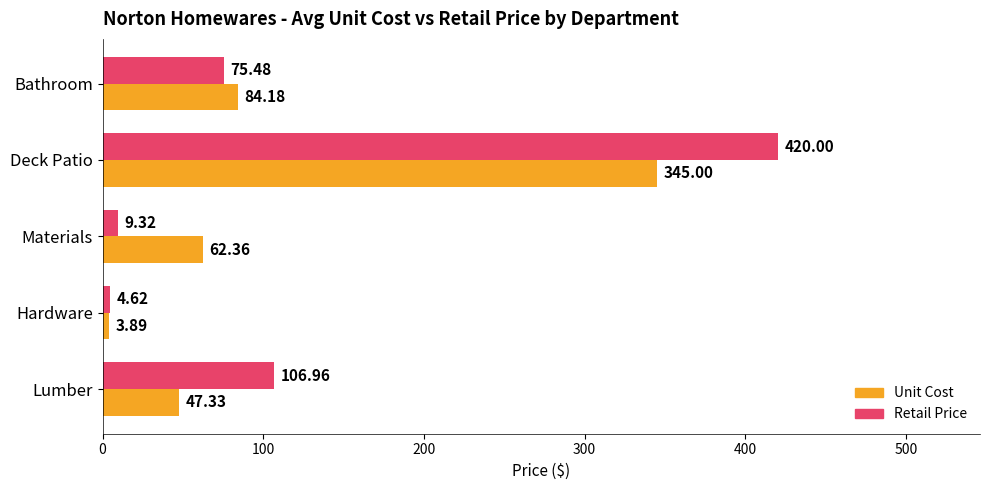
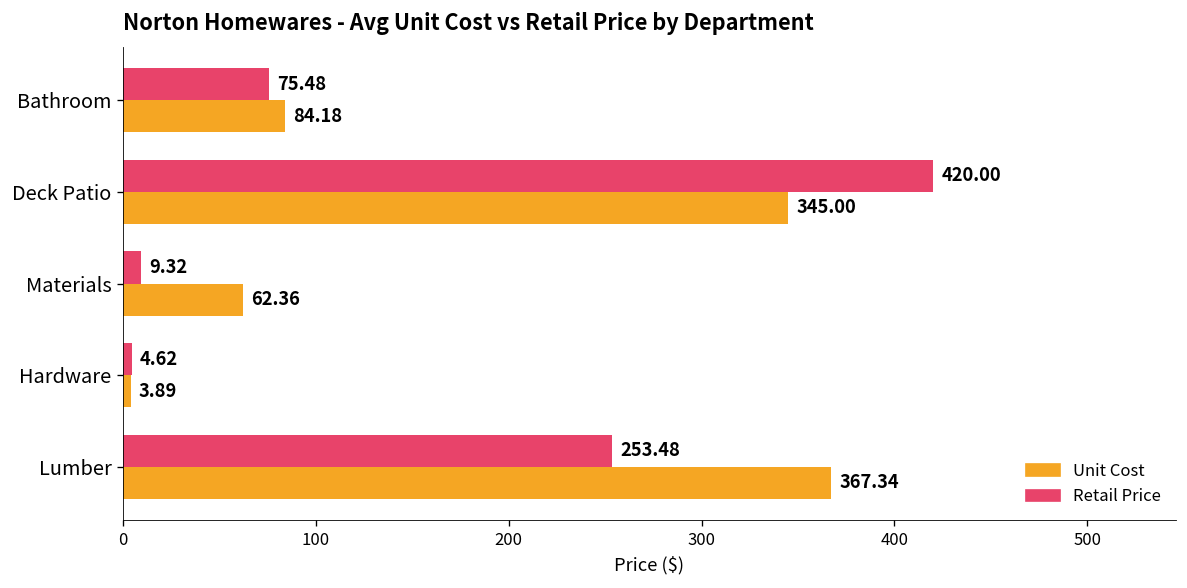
  {
    "Unit Cost": {
      "Bathroom": 84.18,
      "Deck Patio": 345.00,
      "Materials": 62.36,
      "Hardware": 3.89,
-     "Lumber": 47.33
+     "Lumber": 367.34
    },
    "Retail Price": {
      "Bathroom": 75.48,
      "Deck Patio": 420.00,
      "Materials": 9.32,
      "Hardware": 4.62,
-     "Lumber": 106.96
+     "Lumber": 253.48
    }
  }
